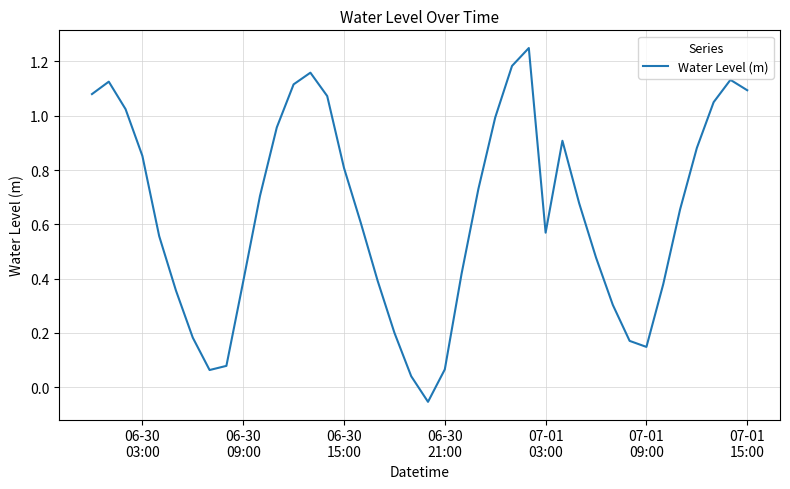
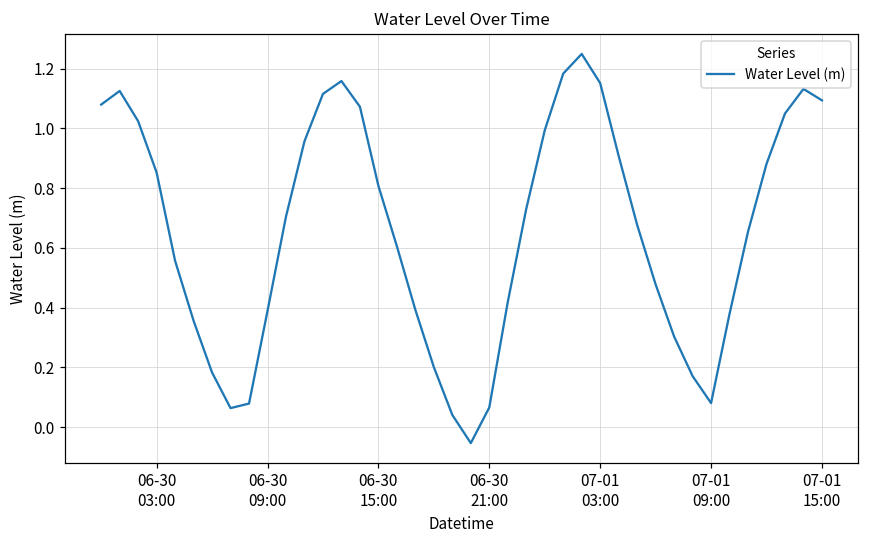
  {
    "06-30 03:00": 0.85,
    "06-30 09:00": 0.39,
    "06-30 15:00": 0.81,
    "06-30 21:00": 0.07,
-   "07-01 03:00": 0.57,
-   "07-01 09:00": 0.15,
+   "07-01 03:00": 1.15,
+   "07-01 09:00": 0.08,
    "07-01 15:00": 1.09
  }
